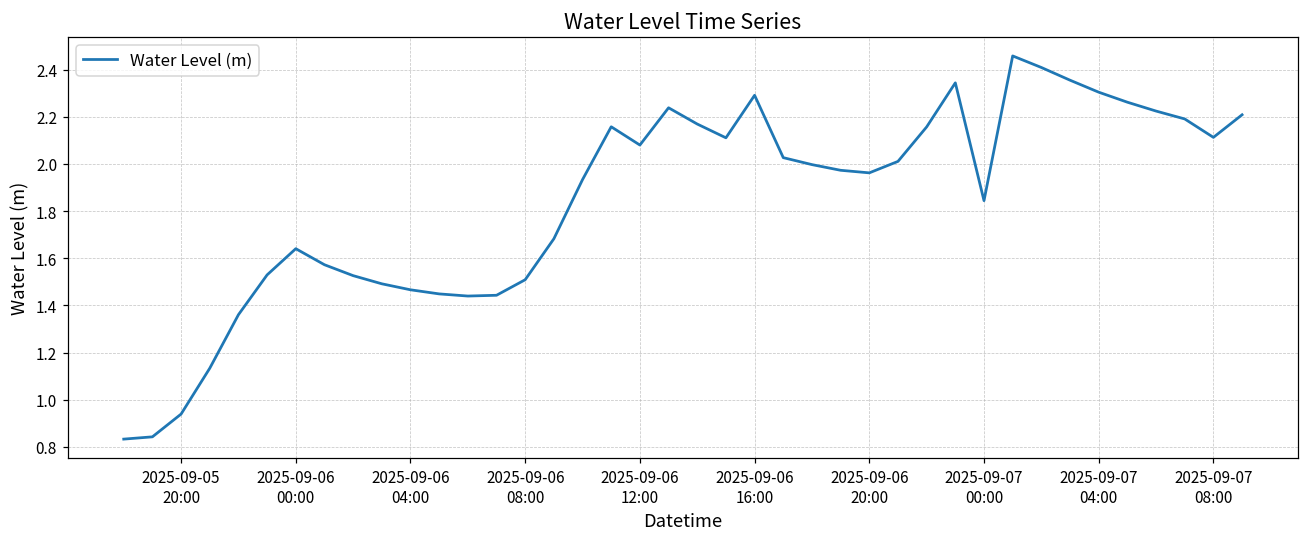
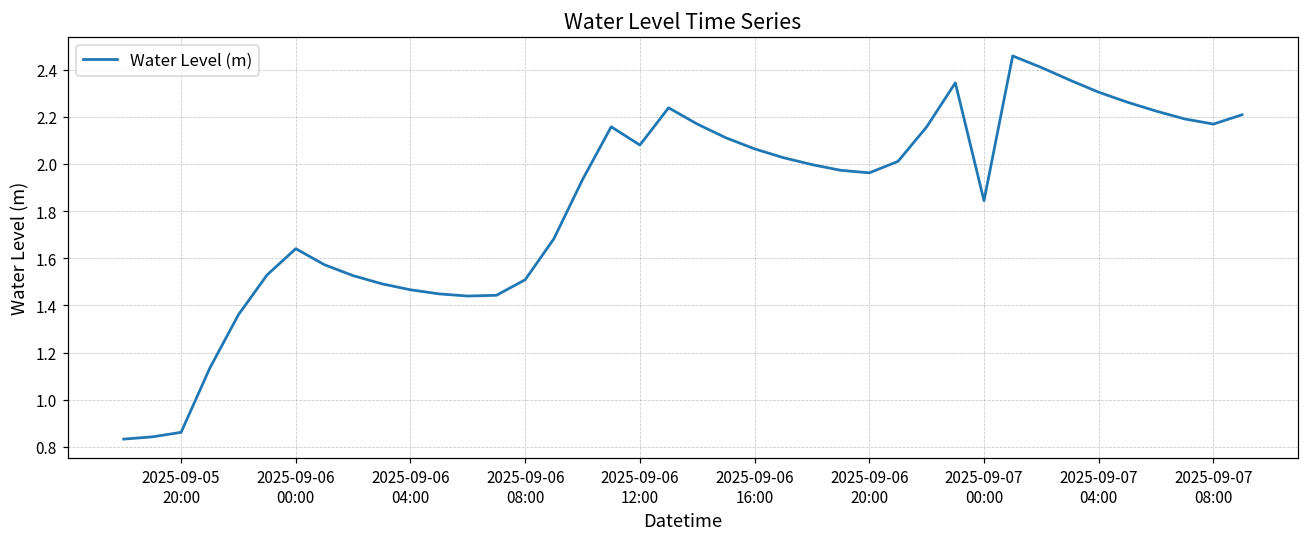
  {
-   "2025-09-05 20:00": 0.94,
+   "2025-09-05 20:00": 0.86,
    "2025-09-06 00:00": 1.64,
    "2025-09-06 04:00": 1.47,
    "2025-09-06 08:00": 1.51,
    "2025-09-06 12:00": 2.08,
-   "2025-09-06 16:00": 2.29,
+   "2025-09-06 16:00": 2.06,
    "2025-09-06 20:00": 1.96,
    "2025-09-07 00:00": 1.84,
    "2025-09-07 04:00": 2.30,
-   "2025-09-07 08:00": 2.11
+   "2025-09-07 08:00": 2.17
  }
